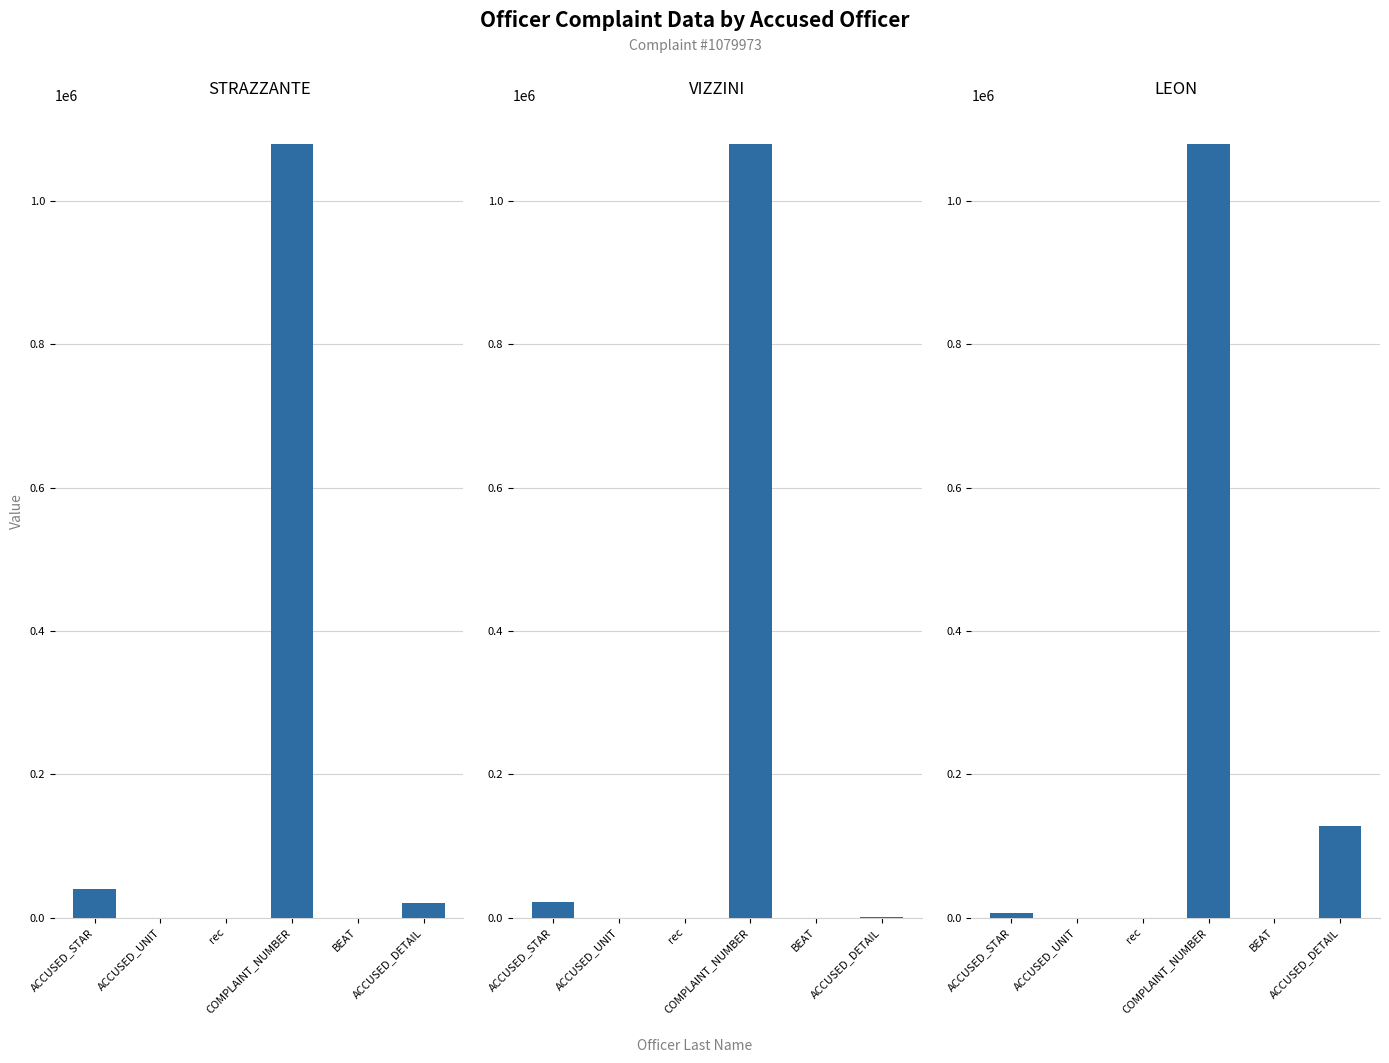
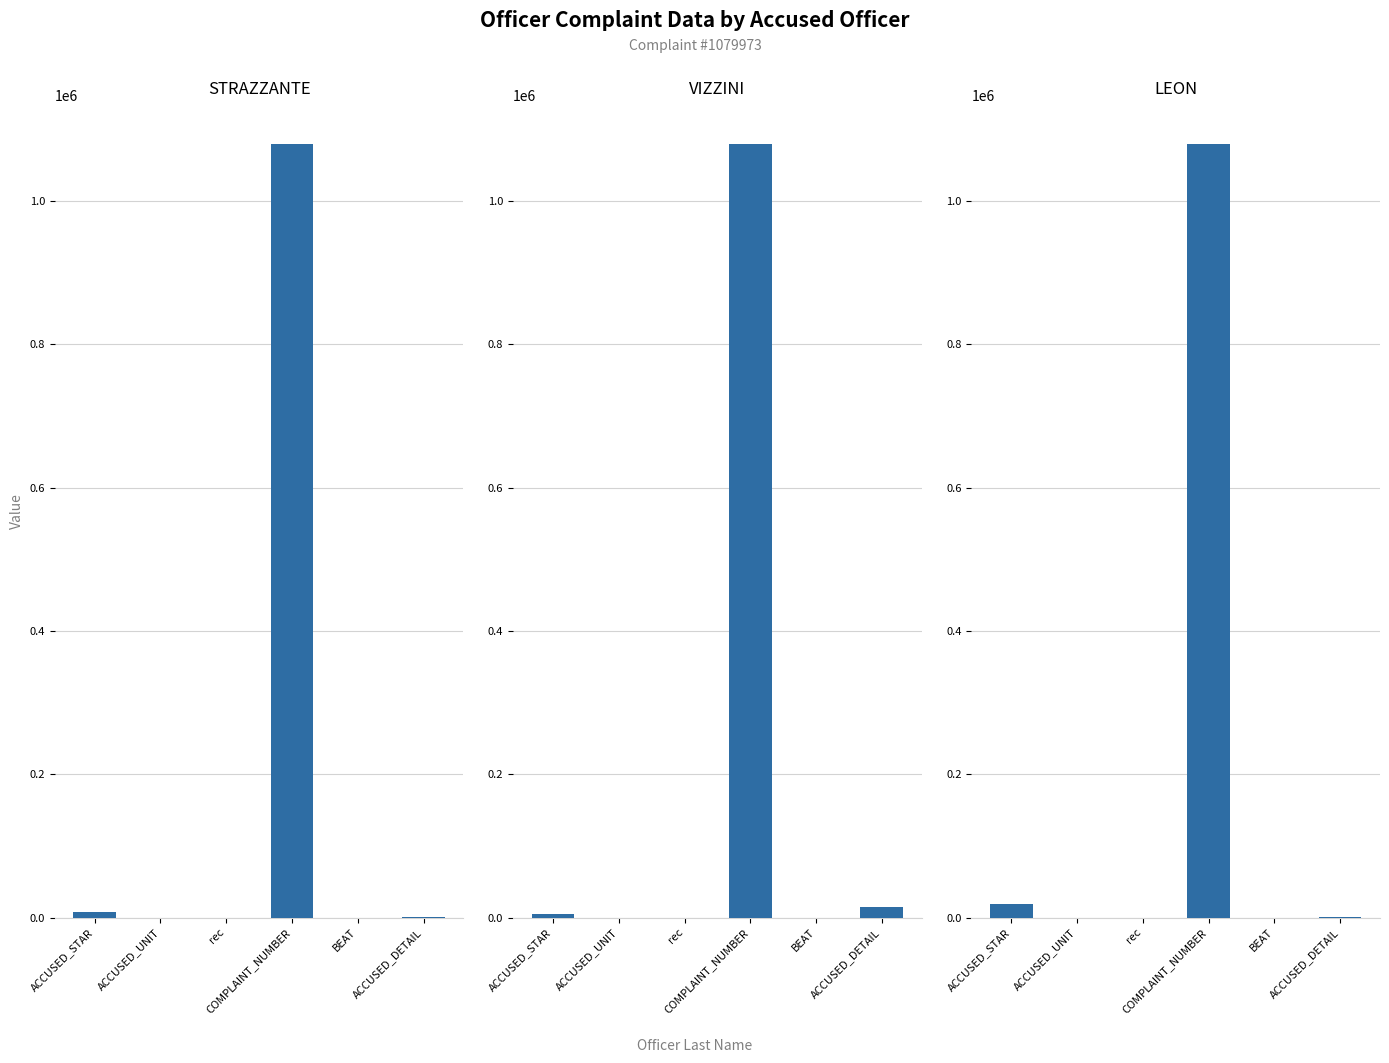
  {
    "STRAZZANTE": {
-     "ACCUSED_STAR": 40000,
+     "ACCUSED_STAR": 10000,
      "rec": 0,
      "COMPLAINT_NUMBER": 1080000,
      "BEAT": 0,
-     "ACCUSED_DETAIL": 20000
+     "ACCUSED_DETAIL": 0
    },
    "VIZZINI": {
-     "ACCUSED_STAR": 20000,
+     "ACCUSED_STAR": 0,
      "COMPLAINT_NUMBER": 1080000,
      "BEAT": 0,
-     "ACCUSED_DETAIL": 0
+     "ACCUSED_DETAIL": 10000
    },
    "LEON": {
-     "ACCUSED_STAR": 10000,
+     "ACCUSED_STAR": 20000,
      "rec": 0,
      "COMPLAINT_NUMBER": 1080000,
      "BEAT": 0,
-     "ACCUSED_DETAIL": 130000
+     "ACCUSED_DETAIL": 0
    }
  }
